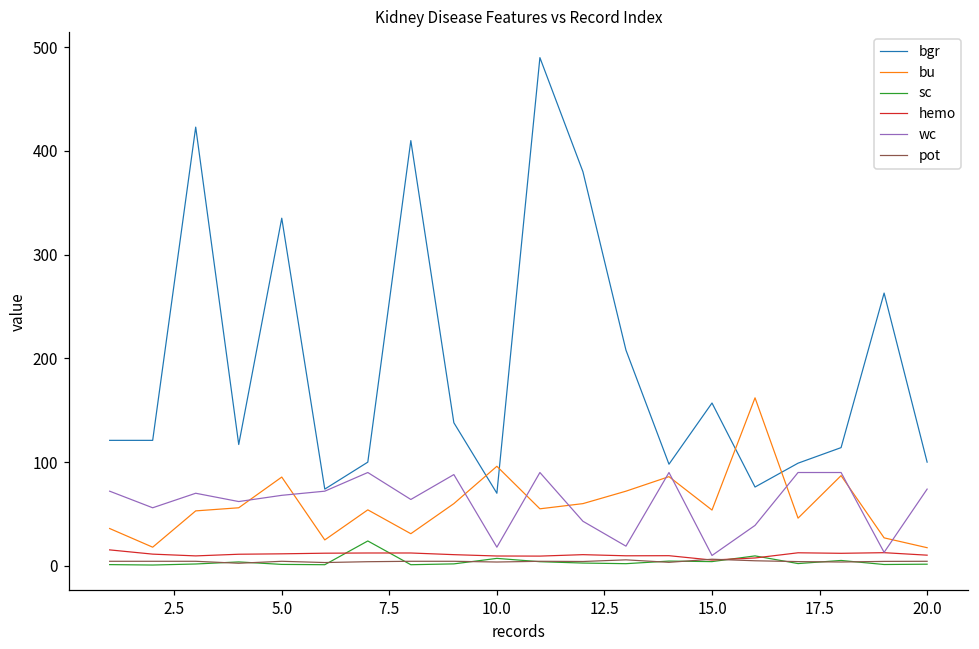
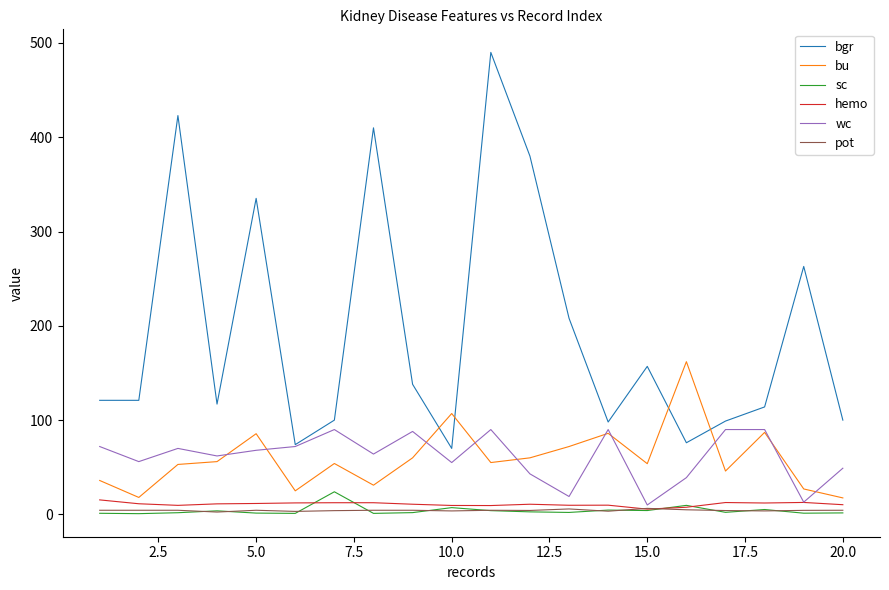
  {
    "bgr": {
      "5.0": 340,
      "10.0": 70,
      "15.0": 160,
      "20.0": 100
    },
    "bu": {
      "5.0": 90,
-     "10.0": 100,
+     "10.0": 110,
      "15.0": 50,
      "20.0": 20
    },
    "sc": {
      "5.0": 0,
      "20.0": 0
    },
    "hemo": {
      "5.0": 10,
      "20.0": 10
    },
    "wc": {
      "5.0": 70,
-     "10.0": 20,
+     "10.0": 60,
      "15.0": 10,
-     "20.0": 70
+     "20.0": 50
    },
    "pot": {
      "5.0": 0,
      "10.0": 0,
      "20.0": 0
    }
  }
